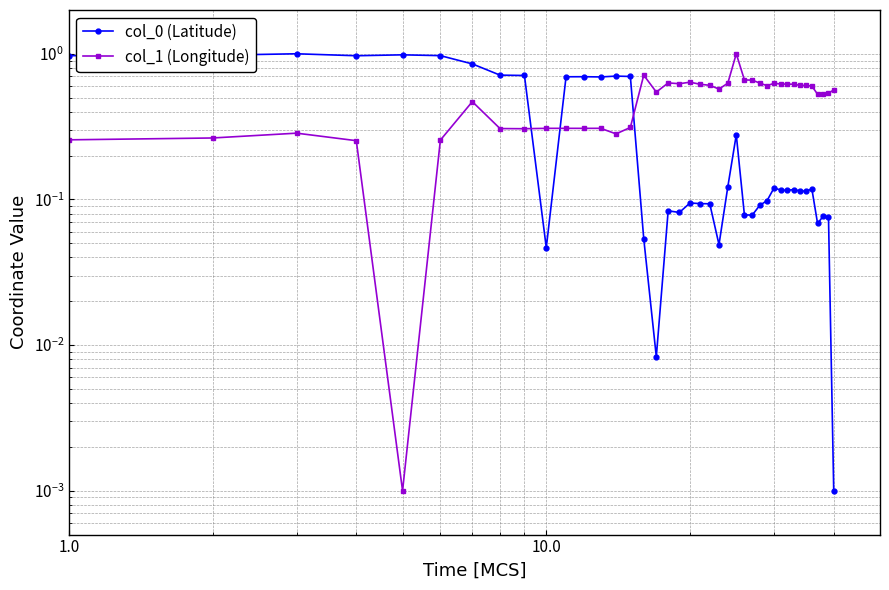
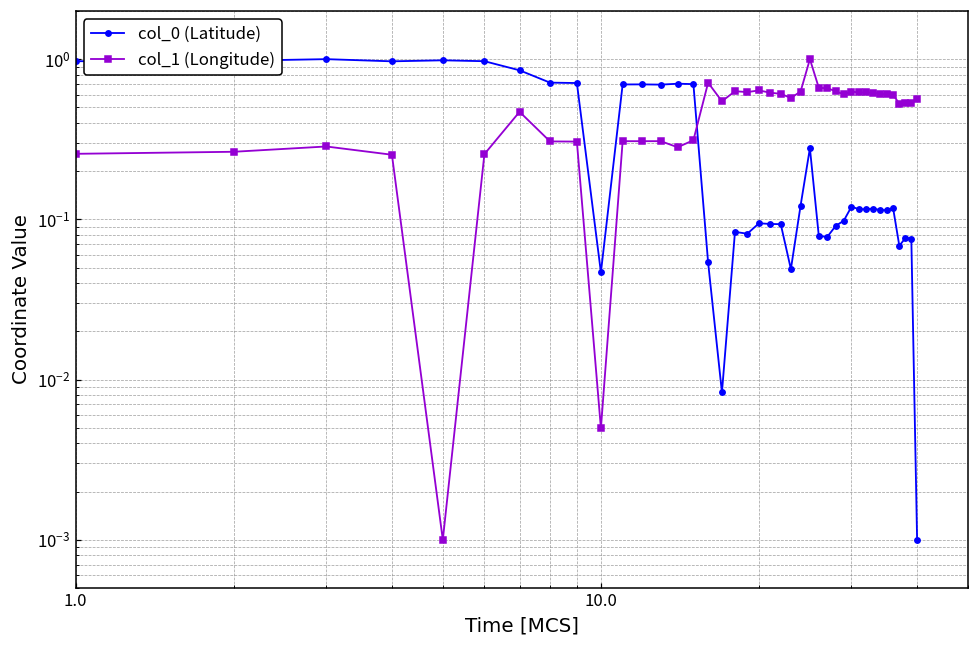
  {
    "col_0 (Latitude)": {
      "1.0": 1.0,
      "10.0": 0.047
    },
    "col_1 (Longitude)": {
      "1.0": 0.26,
-     "10.0": 0.31
+     "10.0": 0.0050
    }
  }
